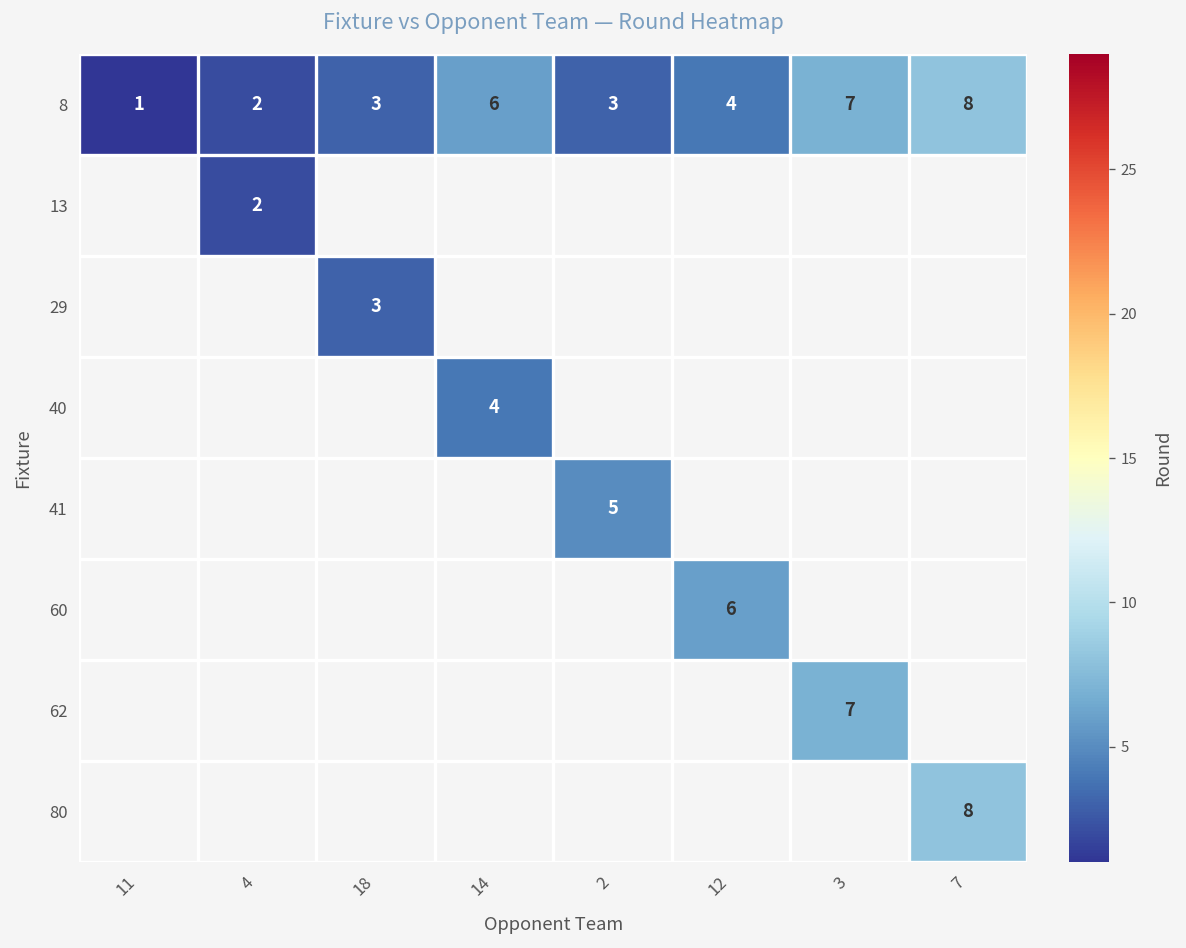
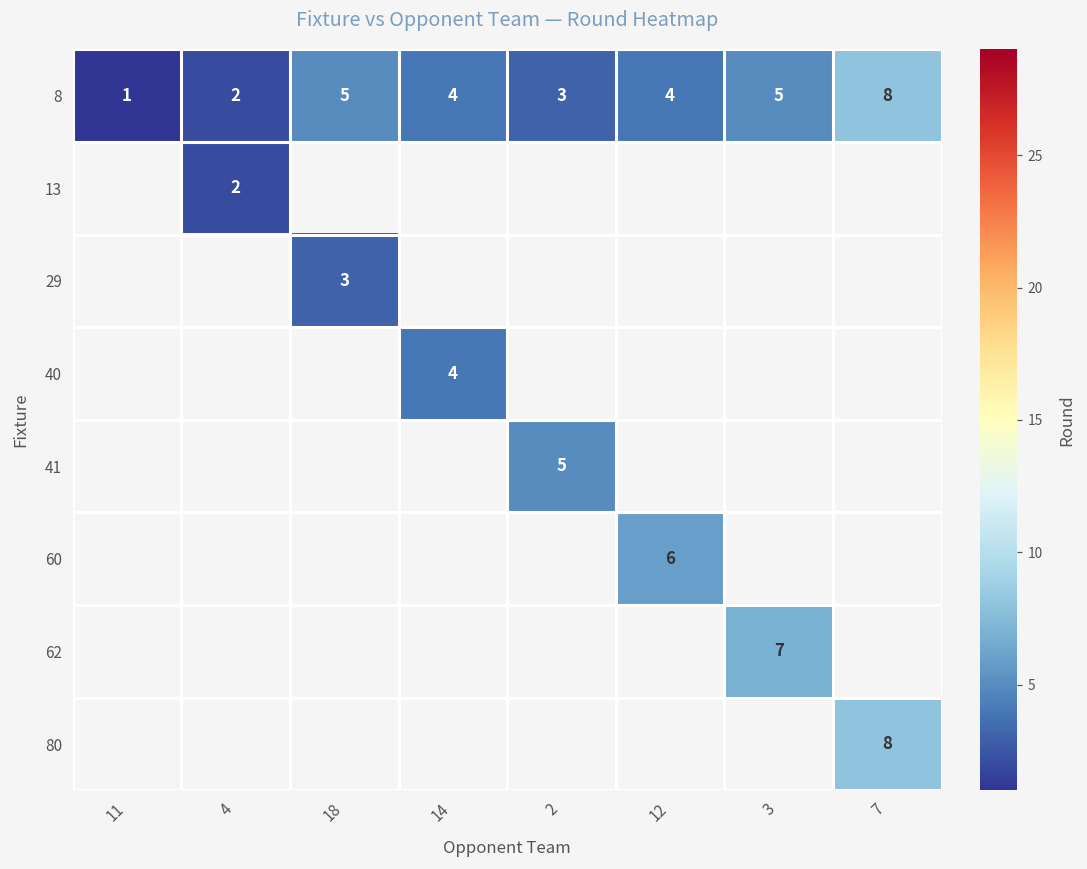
  {
    "8": {
      "11": 1,
      "4": 2,
-     "18": 3,
-     "14": 6,
+     "18": 5,
+     "14": 4,
      "2": 3,
      "12": 4,
-     "3": 7,
+     "3": 5,
      "7": 8
    },
    "13": {
      "4": 2
    },
    "29": {
      "18": 3
    },
    "40": {
      "14": 4
    },
    "41": {
      "2": 5
    },
    "60": {
      "12": 6
    },
    "62": {
      "3": 7
    },
    "80": {
      "7": 8
    }
  }
